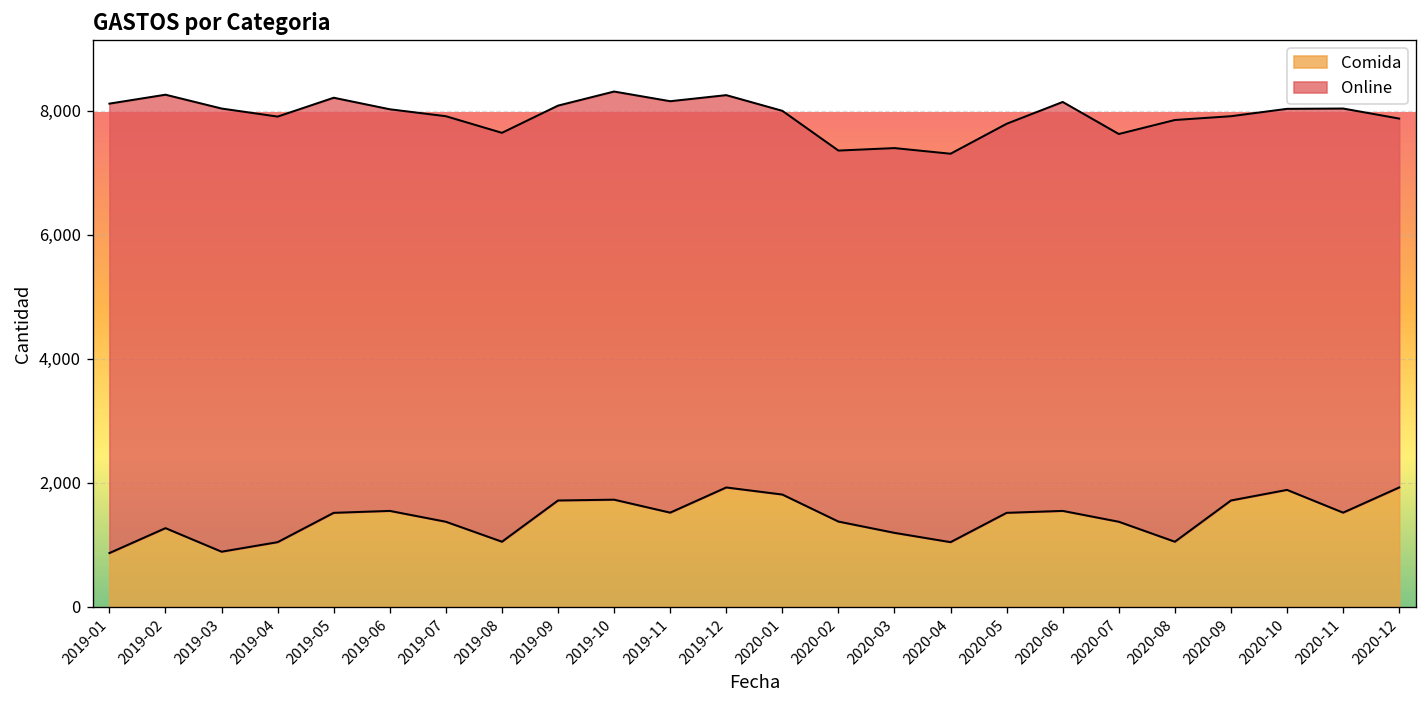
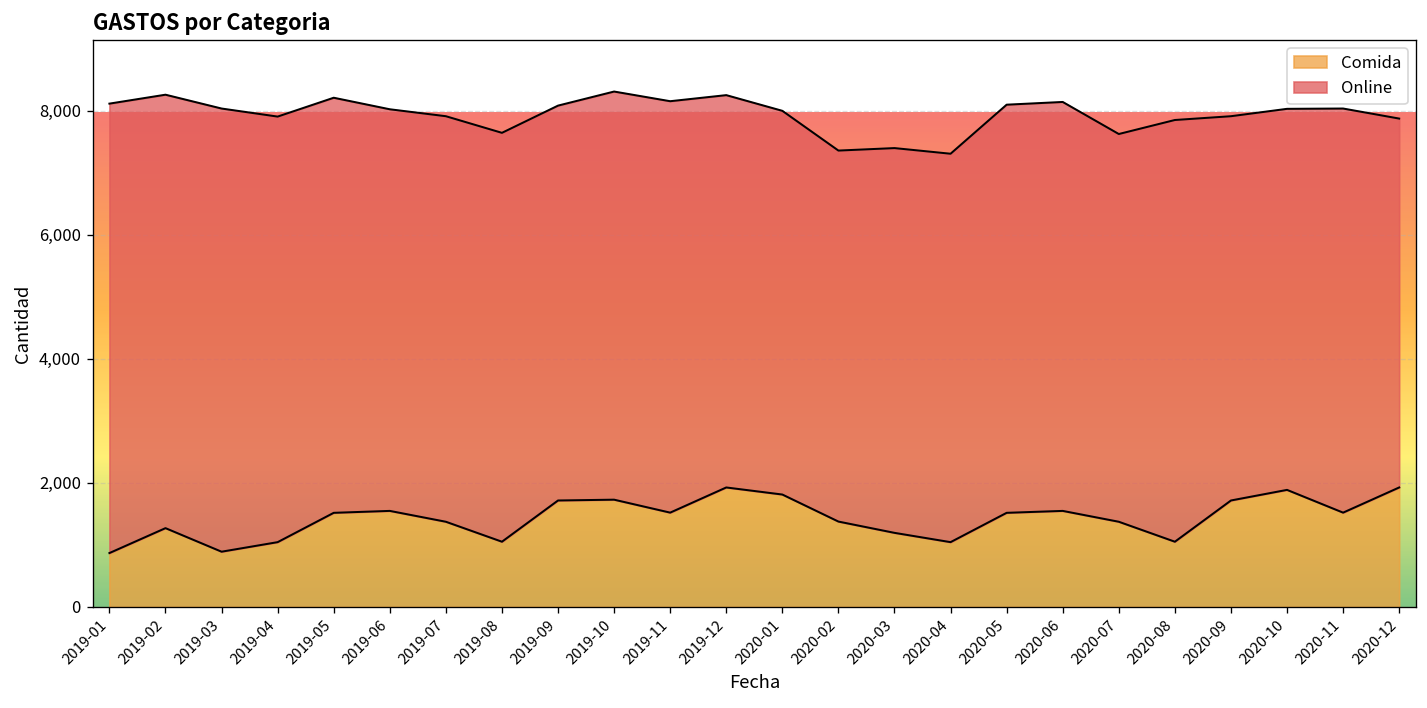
  {
    "Comida": {
      "2019-01": "900",
      "2019-02": "1,300",
      "2019-03": "900",
      "2019-04": "1,000",
      "2019-05": "1,500",
      "2019-06": "1,500",
      "2019-07": "1,400",
      "2019-08": "1,100",
      "2019-09": "1,700",
      "2019-10": "1,700",
      "2019-11": "1,500",
      "2019-12": "1,900",
      "2020-01": "1,800",
      "2020-02": "1,400",
      "2020-03": "1,200",
      "2020-04": "1,000",
      "2020-05": "1,500",
      "2020-06": "1,500",
      "2020-07": "1,400",
      "2020-08": "1,100",
      "2020-09": "1,700",
      "2020-10": "1,900",
      "2020-11": "1,500",
      "2020-12": "1,900"
    },
    "Online": {
      "2019-01": "7,200",
      "2019-02": "7,000",
      "2019-03": "7,100",
      "2019-04": "6,900",
      "2019-05": "6,700",
      "2019-06": "6,500",
      "2019-07": "6,500",
      "2019-08": "6,600",
      "2019-09": "6,400",
      "2019-10": "6,600",
      "2019-11": "6,600",
      "2019-12": "6,300",
      "2020-01": "6,200",
      "2020-02": "6,000",
      "2020-03": "6,200",
      "2020-04": "6,300",
-     "2020-05": "6,300",
+     "2020-05": "6,600",
      "2020-06": "6,600",
      "2020-07": "6,300",
      "2020-08": "6,800",
      "2020-09": "6,200",
      "2020-10": "6,100",
      "2020-11": "6,500",
      "2020-12": "5,900"
    }
  }
